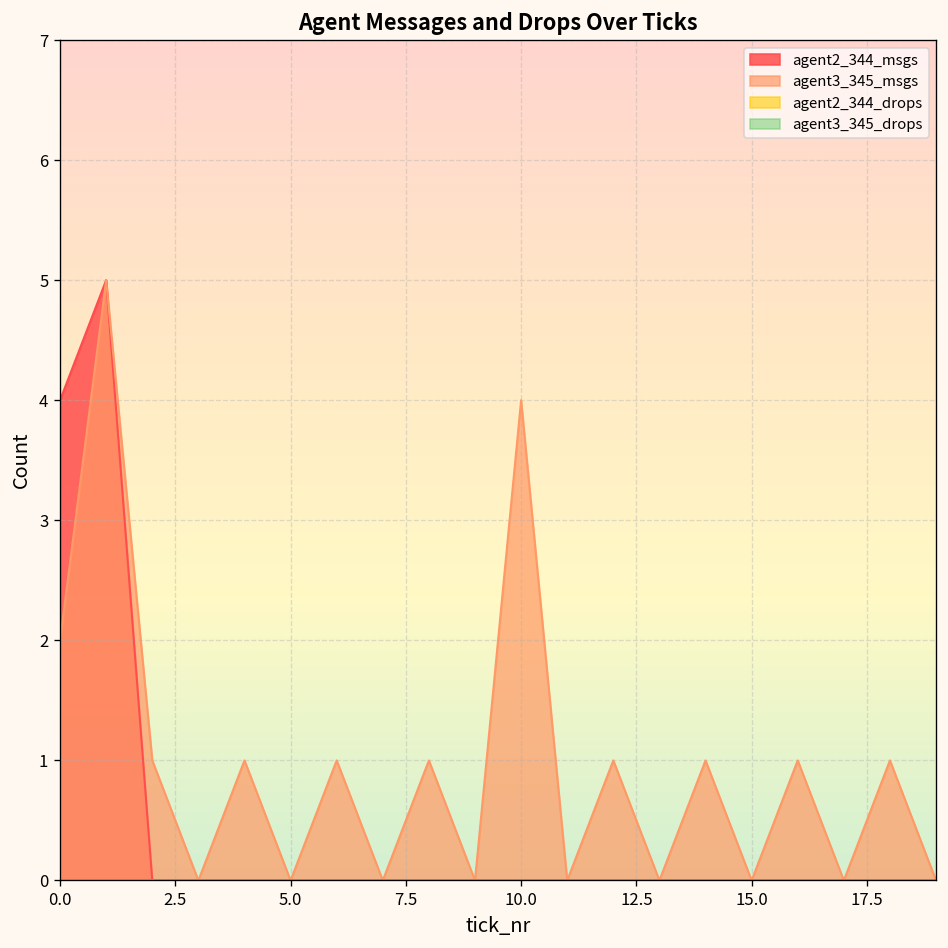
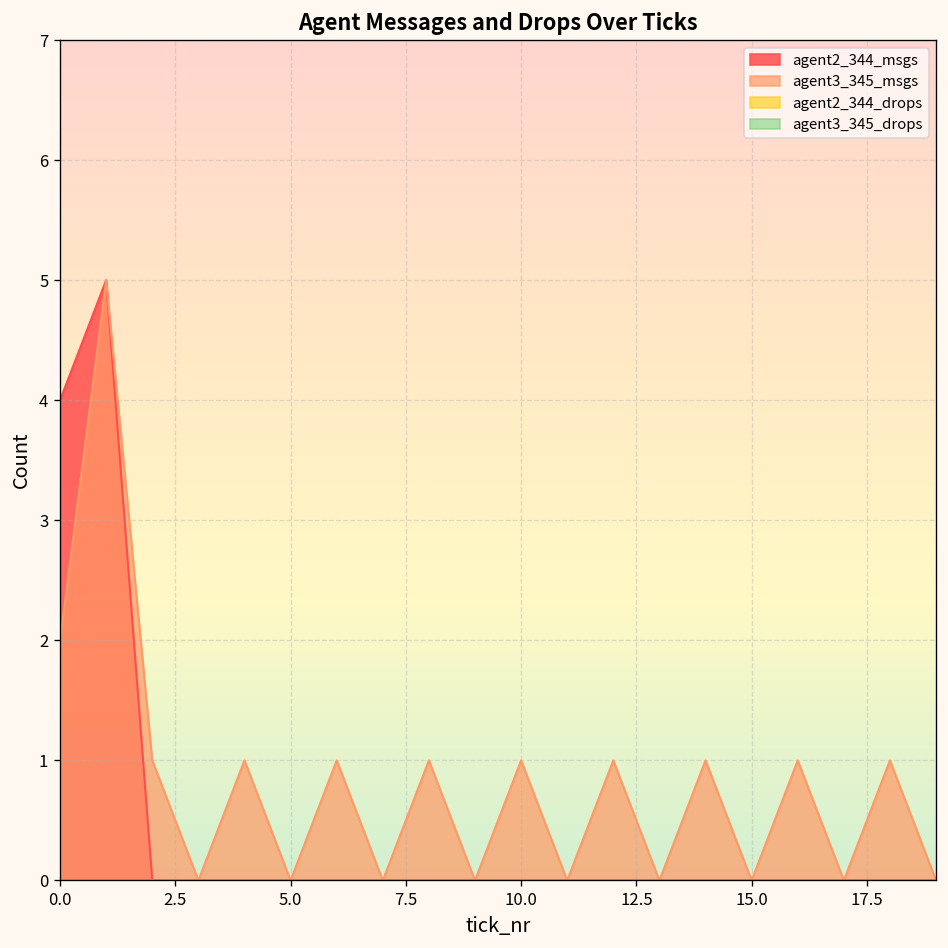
  {
    "agent2_344_msgs": {
      "0.0": 4
    },
    "agent3_345_msgs": {
      "0.0": 2,
-     "10.0": 4
+     "10.0": 1
    },
    "agent3_345_drops": {
      "0.0": 0
    }
  }
